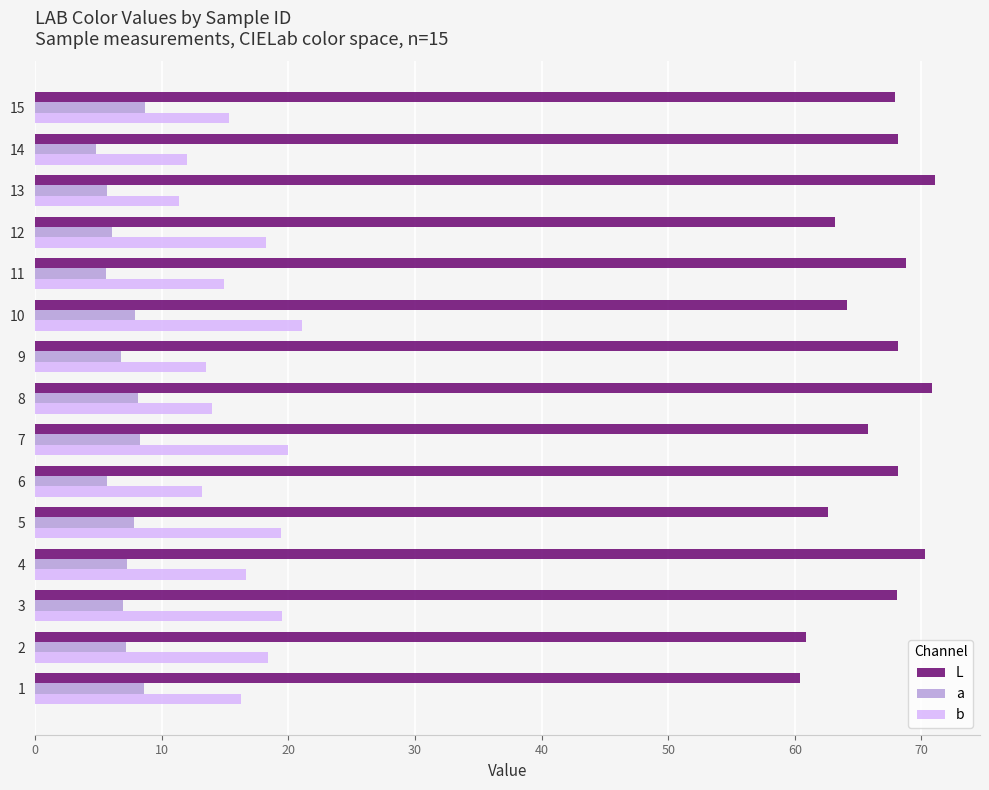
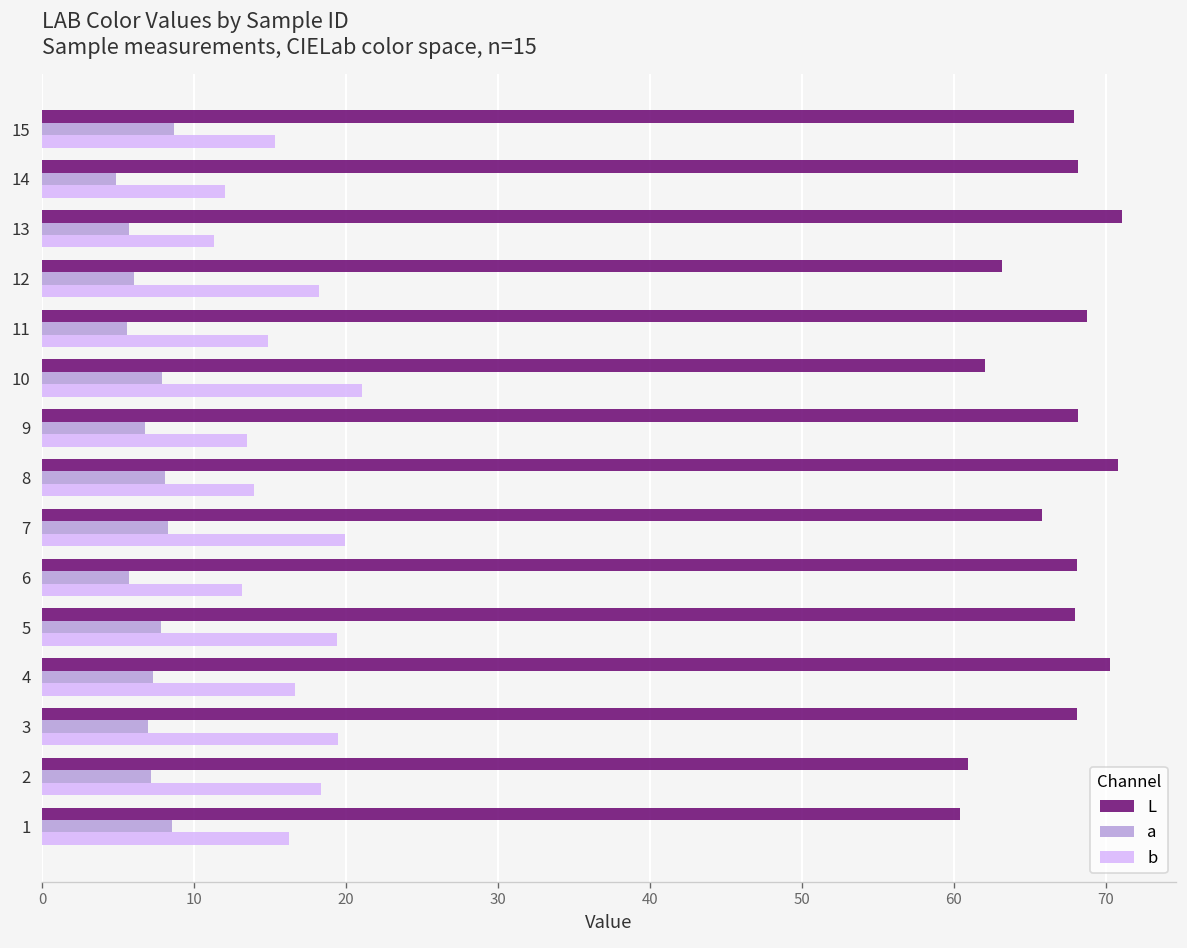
  {
    "L": {
      "15": 67.9,
      "14": 68.2,
      "13": 71.1,
      "12": 63.2,
      "11": 68.8,
-     "10": 64.2,
+     "10": 62.1,
      "9": 68.2,
      "8": 70.8,
      "7": 65.8,
      "6": 68.1,
-     "5": 62.7,
+     "5": 68.0,
      "4": 70.3,
      "3": 68.1,
      "2": 60.9,
      "1": 60.4
    }
  }
